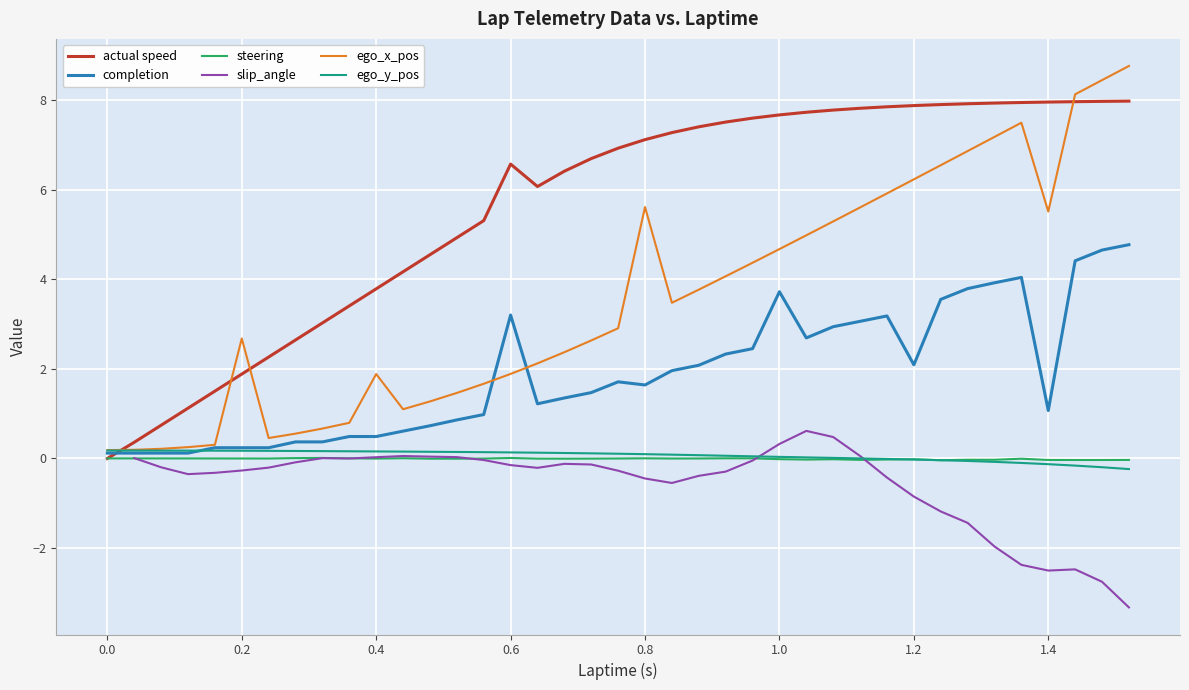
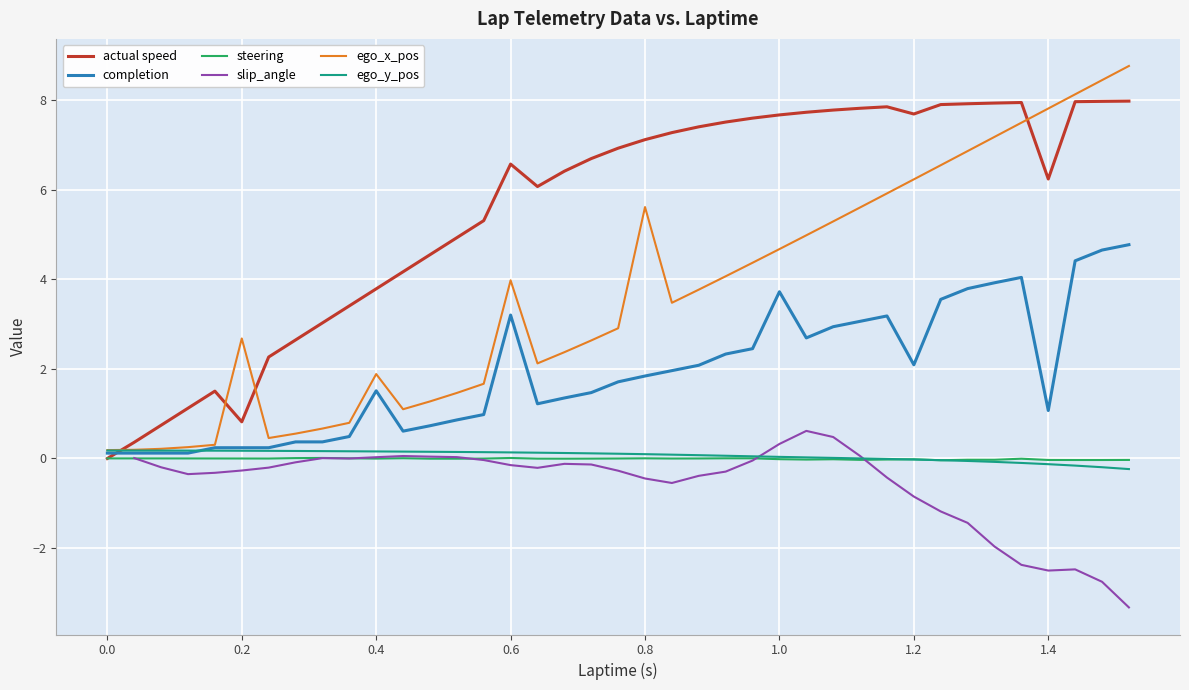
  {
    "actual speed": {
-     "0.2": 1.9,
+     "0.2": 0.8,
      "0.4": 3.8,
      "0.6": 6.6,
      "0.8": 7.1,
      "1.0": 7.7,
-     "1.2": 7.9,
-     "1.4": 8.0
+     "1.2": 7.7,
+     "1.4": 6.2
    },
    "completion": {
      "0.0": 0.1,
      "0.2": 0.2,
-     "0.4": 0.5,
+     "0.4": 1.5,
      "0.6": 3.2,
-     "0.8": 1.6,
+     "0.8": 1.8,
      "1.0": 3.7,
      "1.2": 2.1,
      "1.4": 1.1
    },
    "slip_angle": {
      "0.2": -0.3,
      "0.6": -0.1,
      "0.8": -0.4,
      "1.0": 0.3,
      "1.2": -0.8,
      "1.4": -2.5
    },
    "ego_x_pos": {
      "0.2": 2.7,
      "0.4": 1.9,
-     "0.6": 1.9,
+     "0.6": 4.0,
      "0.8": 5.6,
      "1.0": 4.7,
      "1.2": 6.2,
-     "1.4": 5.5
+     "1.4": 7.8
    }
  }
